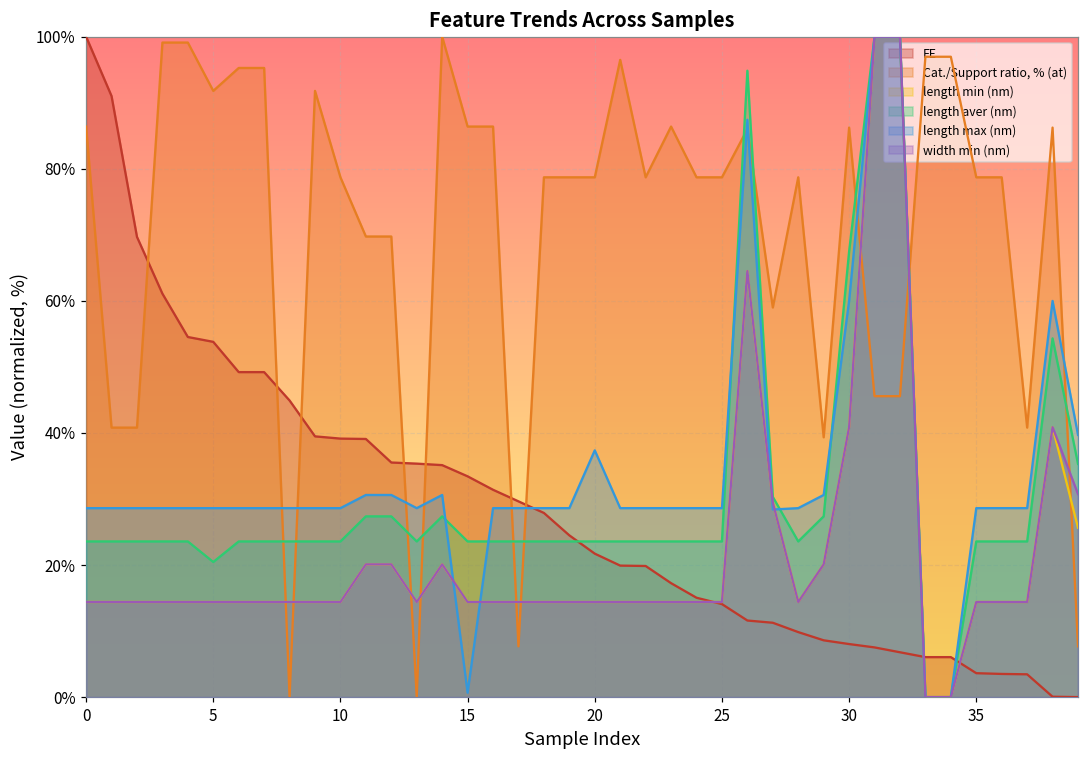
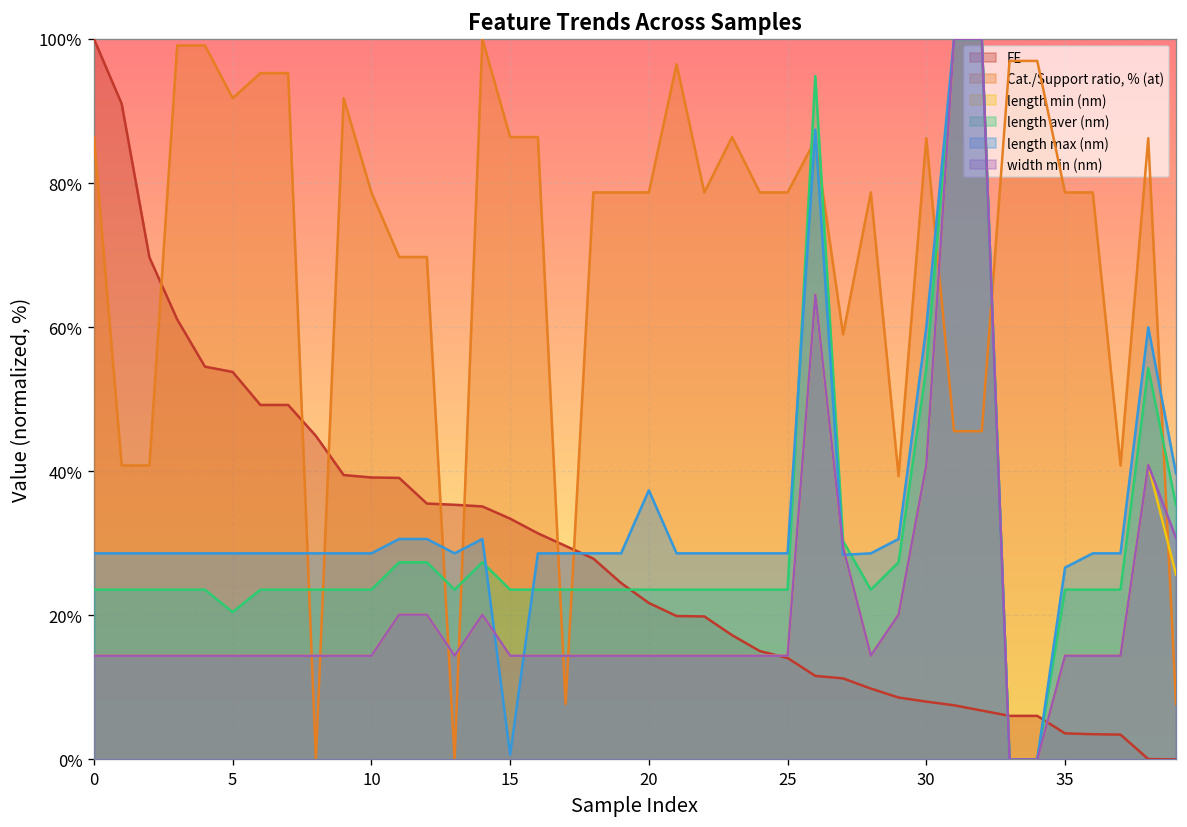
  {
    "length aver (nm)": {
      "0": "24%",
      "5": "20%",
      "10": "24%",
      "15": "24%",
      "20": "24%",
      "25": "24%",
-     "30": "67%",
+     "30": "54%",
      "35": "24%"
    },
    "length max (nm)": {
      "0": "29%",
      "5": "29%",
      "10": "29%",
      "15": "1%",
      "20": "37%",
      "25": "29%",
      "30": "60%",
-     "35": "29%"
+     "35": "27%"
    }
  }
